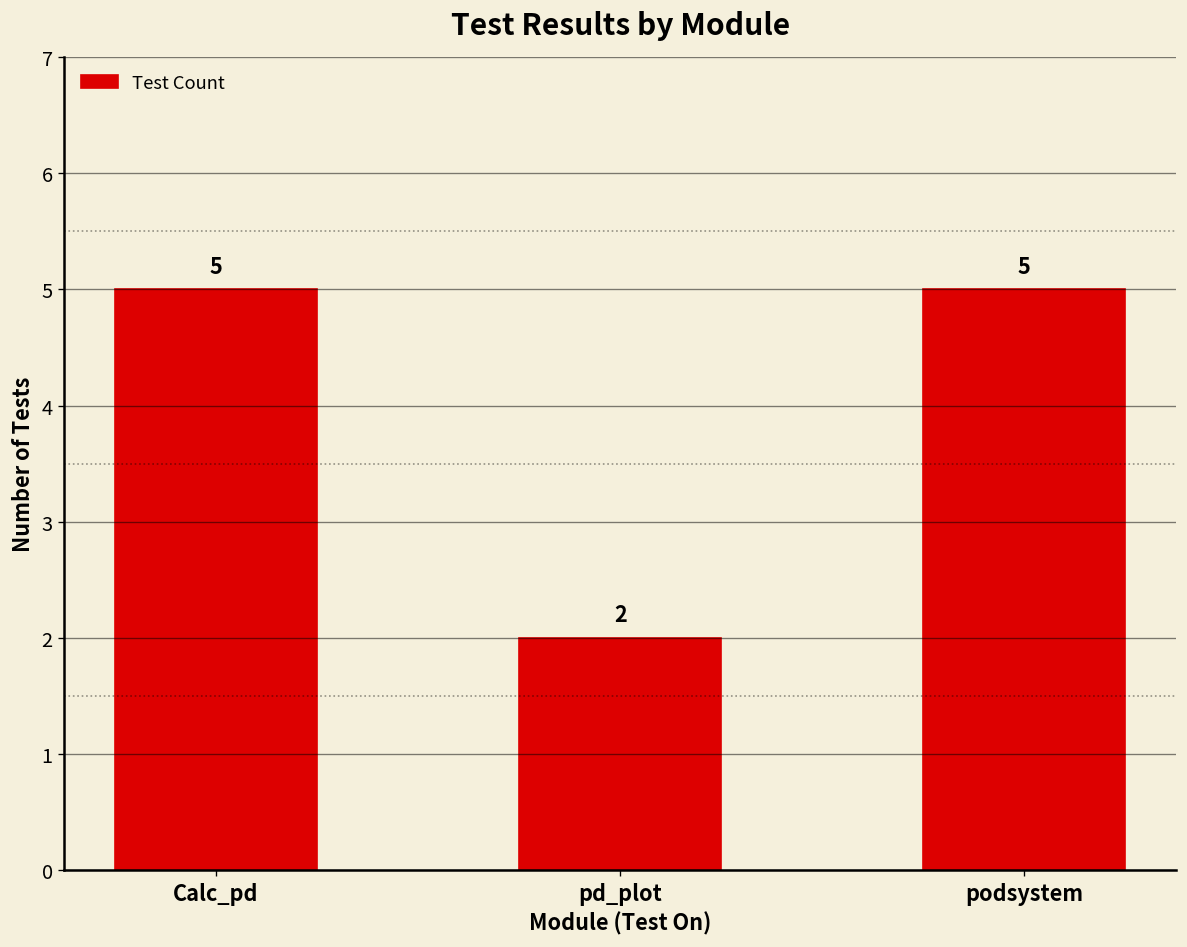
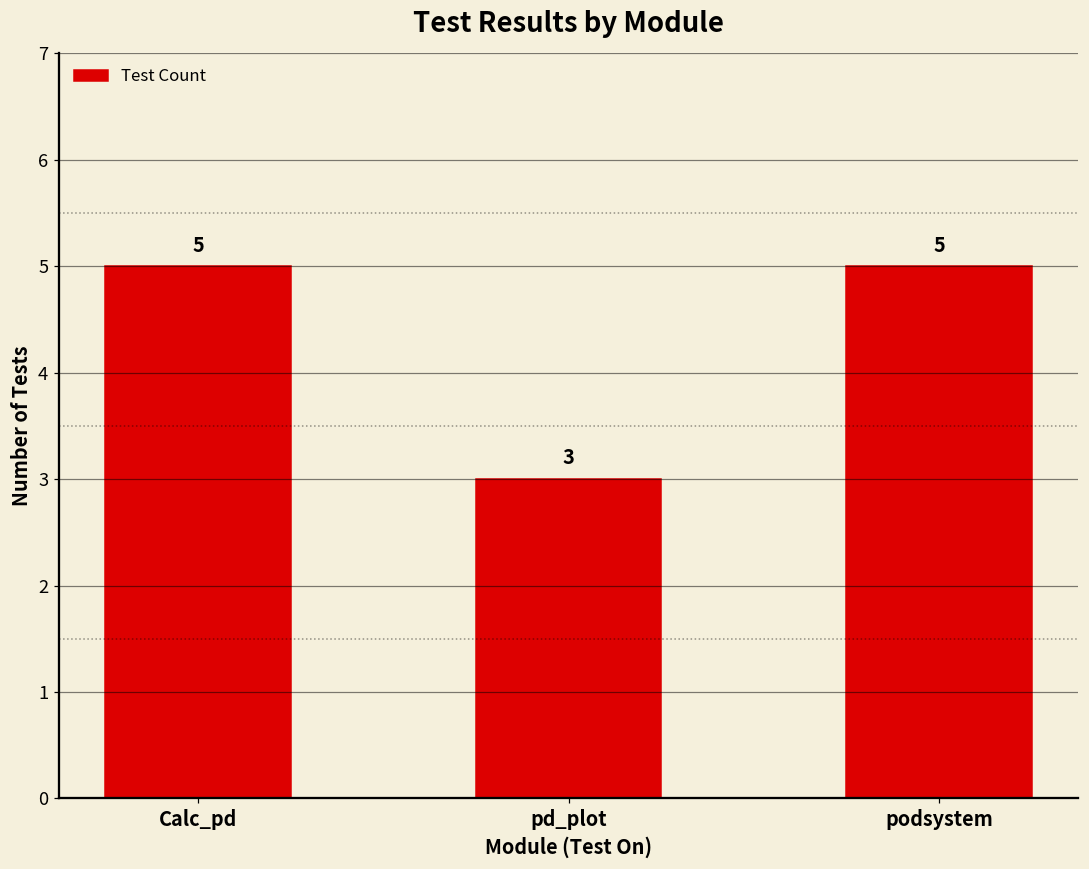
  {
    "Calc_pd": 5,
-   "pd_plot": 2,
+   "pd_plot": 3,
    "podsystem": 5
  }
